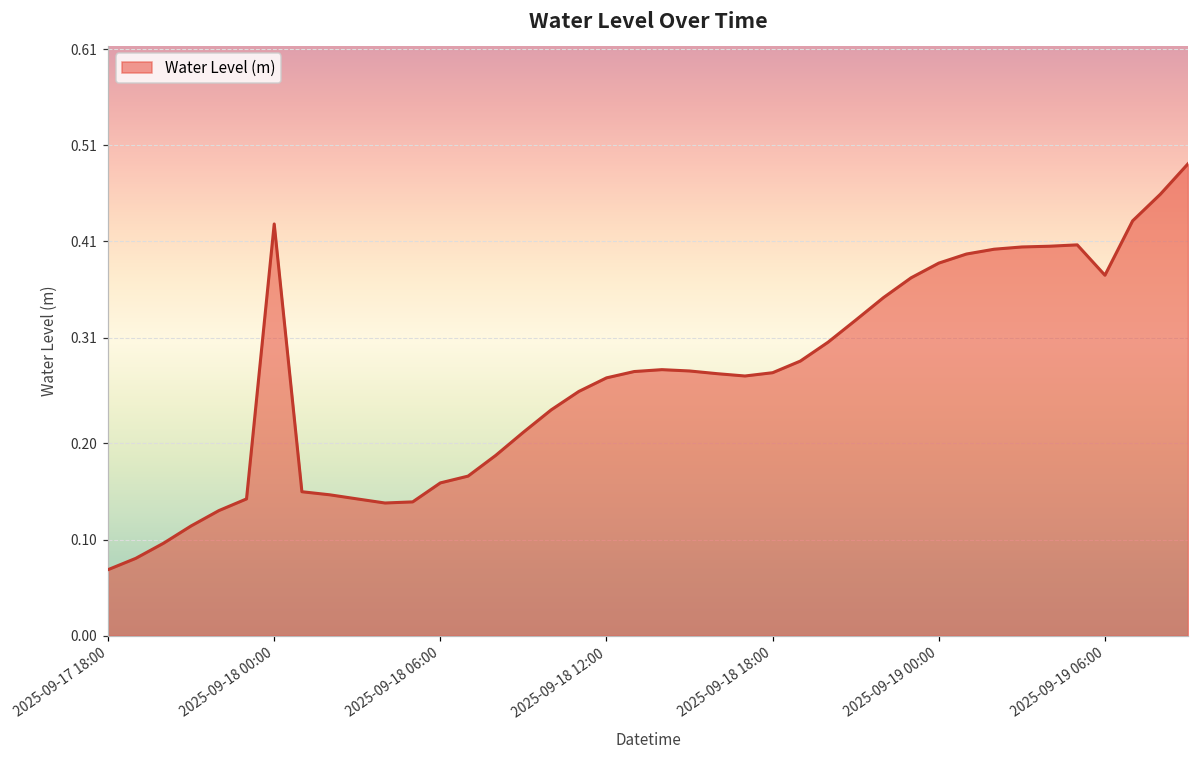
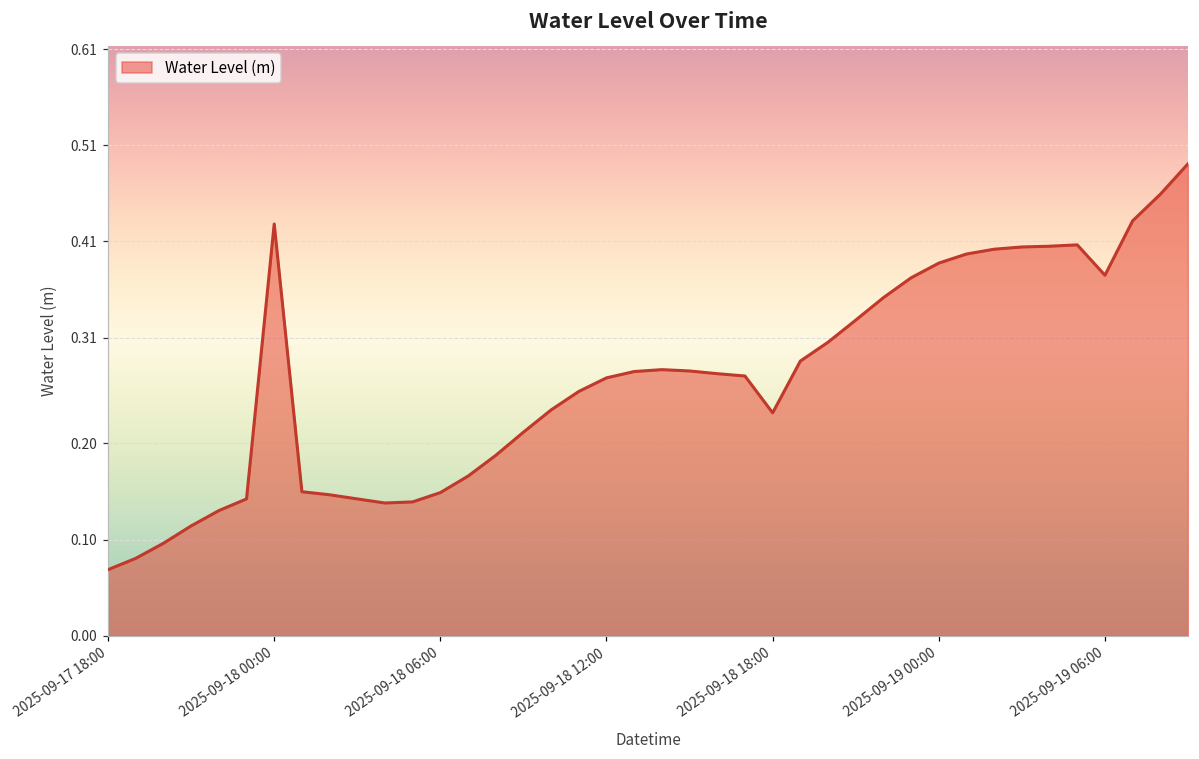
  {
    "2025-09-17 18:00": 0.07,
    "2025-09-18 00:00": 0.43,
-   "2025-09-18 06:00": 0.16,
+   "2025-09-18 06:00": 0.15,
    "2025-09-18 12:00": 0.27,
-   "2025-09-18 18:00": 0.27,
+   "2025-09-18 18:00": 0.23,
    "2025-09-19 00:00": 0.39,
    "2025-09-19 06:00": 0.37
  }
